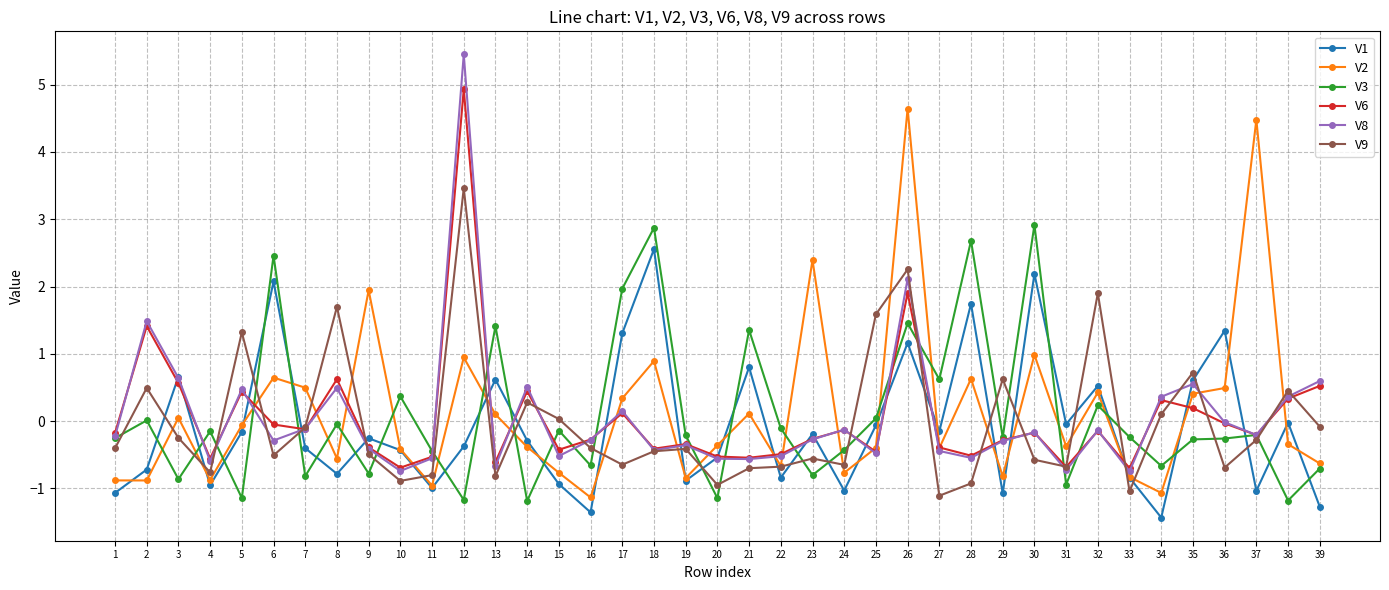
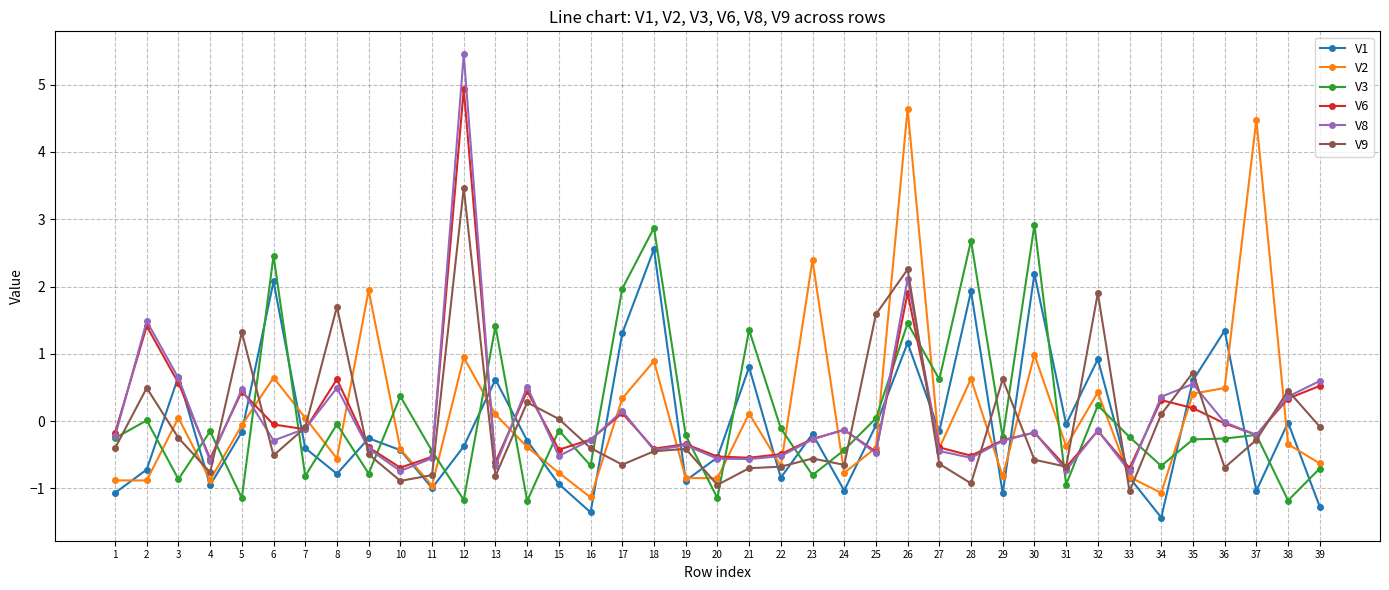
  {
    "V1": {
      "1": -1.1,
      "2": -0.7,
      "4": -1.0,
      "5": -0.2,
      "6": 2.1,
      "7": -0.4,
      "8": -0.8,
      "9": -0.3,
      "12": -0.4,
      "13": 0.6,
      "14": -0.3,
      "15": -0.9,
      "16": -1.4,
      "17": 1.3,
      "18": 2.6,
      "19": -0.9,
      "21": 0.8,
      "22": -0.8,
      "23": -0.2,
      "24": -1.0,
      "25": -0.1,
      "26": 1.2,
      "27": -0.2,
-     "28": 1.7,
+     "28": 1.9,
      "29": -1.1,
      "30": 2.2,
      "31": 0.0,
-     "32": 0.5,
+     "32": 0.9,
      "34": -1.4,
      "35": 0.6,
      "36": 1.3,
      "37": -1.0,
      "38": 0.0,
      "39": -1.3
    },
    "V2": {
      "1": -0.9,
      "2": -0.9,
      "3": 0.0,
      "4": -0.9,
      "5": -0.1,
      "6": 0.6,
-     "7": 0.5,
+     "7": 0.0,
      "8": -0.6,
      "9": 1.9,
      "12": 0.9,
      "13": 0.1,
      "14": -0.4,
      "15": -0.8,
      "16": -1.1,
      "17": 0.3,
      "18": 0.9,
      "19": -0.8,
-     "20": -0.4,
+     "20": -0.8,
      "21": 0.1,
      "23": 2.4,
      "24": -0.8,
      "25": -0.4,
      "26": 4.6,
      "28": 0.6,
      "29": -0.8,
      "30": 1.0,
      "31": -0.4,
      "32": 0.4,
      "34": -1.1,
      "35": 0.4,
      "36": 0.5,
      "37": 4.5,
      "38": -0.3,
      "39": -0.6
    },
    "V3": {
      "2": 0.0,
      "3": -0.9,
      "4": -0.2,
      "5": -1.1,
      "6": 2.5,
      "7": -0.8,
      "8": 0.0,
      "9": -0.8,
      "10": 0.4,
      "11": -0.4,
      "12": -1.2,
      "13": 1.4,
      "14": -1.2,
      "15": -0.1,
      "16": -0.7,
      "17": 2.0,
      "18": 2.9,
      "19": -0.2,
      "20": -1.1,
      "21": 1.4,
      "22": -0.1,
      "23": -0.8,
      "24": -0.4,
      "25": 0.0,
      "26": 1.5,
      "27": 0.6,
      "28": 2.7,
      "29": -0.2,
      "30": 2.9,
      "31": -0.9,
      "32": 0.2,
      "33": -0.2,
      "34": -0.7,
      "35": -0.3,
      "36": -0.3,
      "38": -1.2,
      "39": -0.7
    },
    "V6": {
      "1": -0.2,
      "2": 1.4,
      "3": 0.6,
      "6": 0.0,
      "8": 0.6,
      "10": -0.7,
      "12": 4.9,
      "13": -0.6,
      "14": 0.4,
      "15": -0.4,
      "26": 1.9,
      "33": -0.7,
      "34": 0.3,
      "35": 0.2,
      "39": 0.5
    },
    "V8": {
      "2": 1.5,
      "6": -0.3,
      "8": 0.5,
      "10": -0.7,
      "12": 5.4,
      "13": -0.7,
      "14": 0.5,
      "15": -0.5,
      "26": 2.1,
      "27": -0.4,
      "31": -0.7,
      "33": -0.7,
      "34": 0.4,
      "35": 0.6,
      "39": 0.6
    },
    "V9": {
      "1": -0.4,
      "2": 0.5,
      "3": -0.2,
      "4": -0.8,
      "5": 1.3,
      "6": -0.5,
      "8": 1.7,
      "9": -0.5,
      "10": -0.9,
      "11": -0.8,
      "12": 3.5,
      "13": -0.8,
      "14": 0.3,
      "15": 0.0,
      "16": -0.4,
      "17": -0.6,
      "19": -0.4,
      "20": -0.9,
      "21": -0.7,
      "23": -0.6,
      "24": -0.6,
      "25": 1.6,
      "26": 2.3,
-     "27": -1.1,
+     "27": -0.6,
      "28": -0.9,
      "29": 0.6,
      "30": -0.6,
      "32": 1.9,
      "33": -1.0,
      "34": 0.1,
      "35": 0.7,
      "36": -0.7,
      "37": -0.3,
      "38": 0.5,
      "39": -0.1
    }
  }
